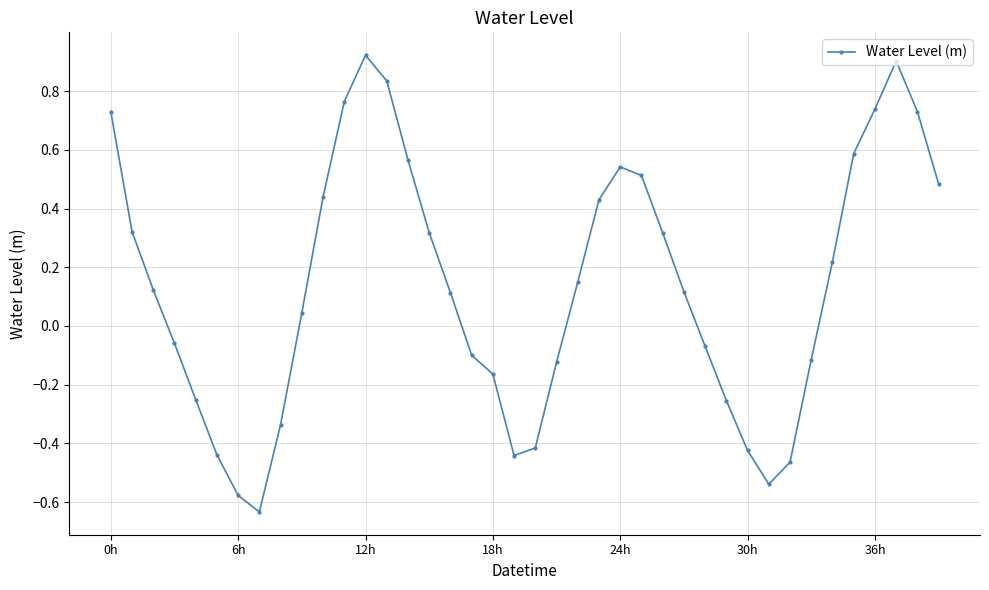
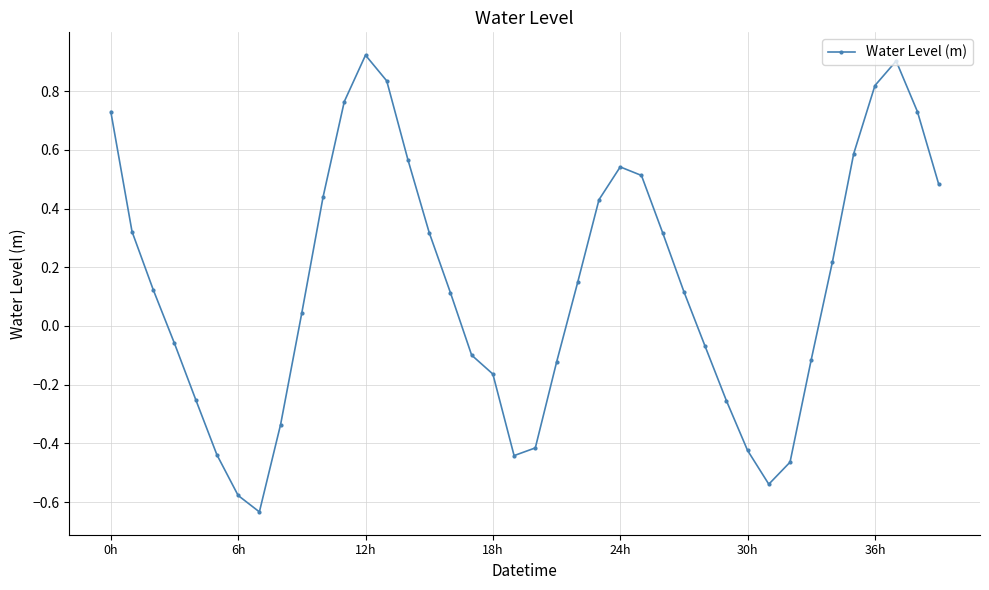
  {
    "0h": 0.73,
    "6h": -0.58,
    "12h": 0.92,
    "18h": -0.16,
    "24h": 0.54,
    "30h": -0.42,
-   "36h": 0.74
+   "36h": 0.82
  }
